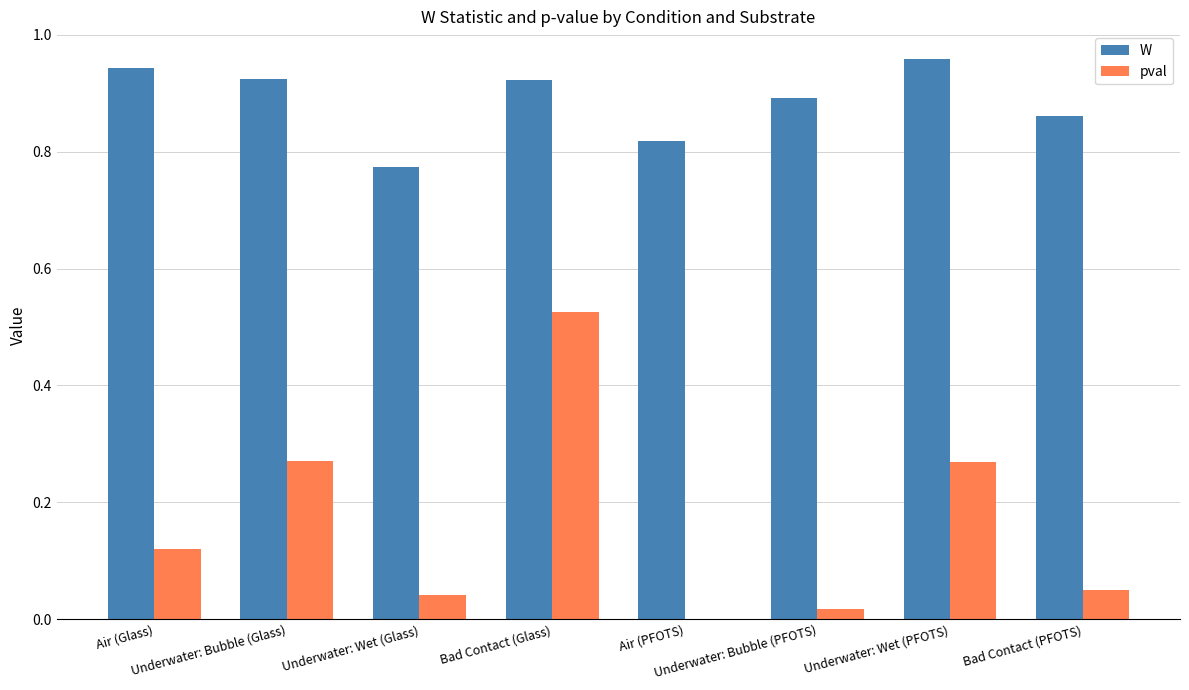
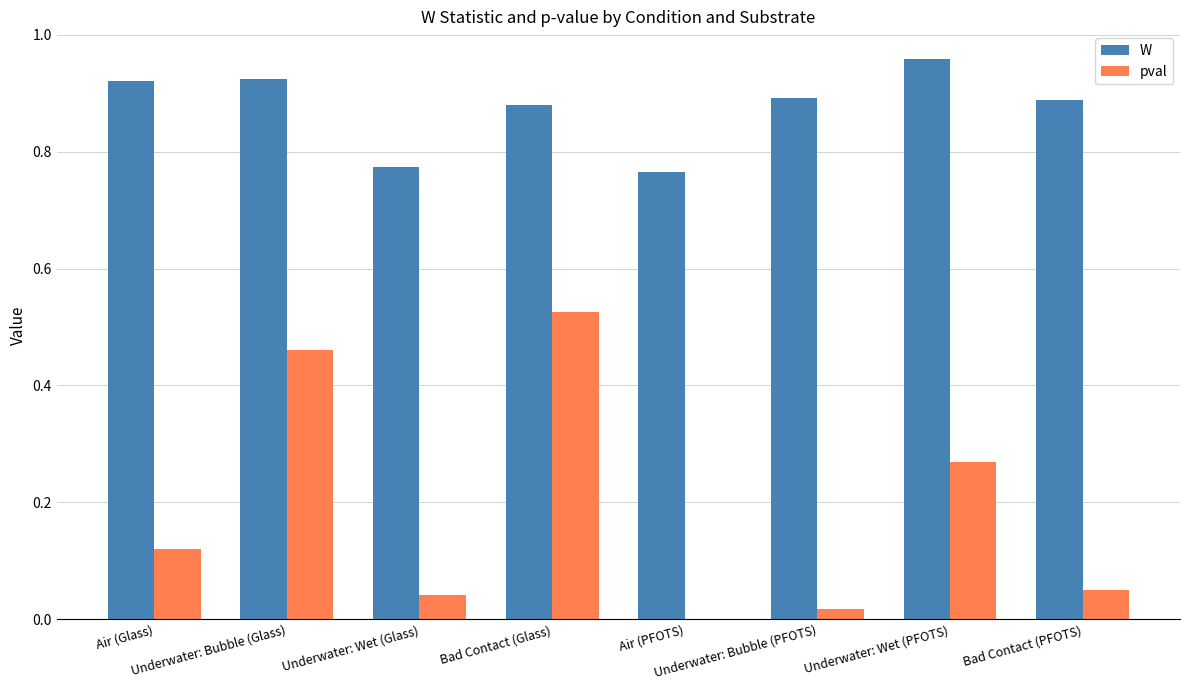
  {
    "W": {
-     "Air (Glass)": 0.94,
+     "Air (Glass)": 0.92,
      "Underwater: Bubble (Glass)": 0.92,
      "Underwater: Wet (Glass)": 0.77,
-     "Bad Contact (Glass)": 0.92,
-     "Air (PFOTS)": 0.82,
+     "Bad Contact (Glass)": 0.88,
+     "Air (PFOTS)": 0.77,
      "Underwater: Bubble (PFOTS)": 0.89,
      "Underwater: Wet (PFOTS)": 0.96,
-     "Bad Contact (PFOTS)": 0.86
+     "Bad Contact (PFOTS)": 0.89
    },
    "pval": {
      "Air (Glass)": 0.12,
-     "Underwater: Bubble (Glass)": 0.27,
+     "Underwater: Bubble (Glass)": 0.46,
      "Underwater: Wet (Glass)": 0.04,
      "Bad Contact (Glass)": 0.53,
      "Air (PFOTS)": 0.00,
      "Underwater: Bubble (PFOTS)": 0.02,
      "Underwater: Wet (PFOTS)": 0.27,
      "Bad Contact (PFOTS)": 0.05
    }
  }
